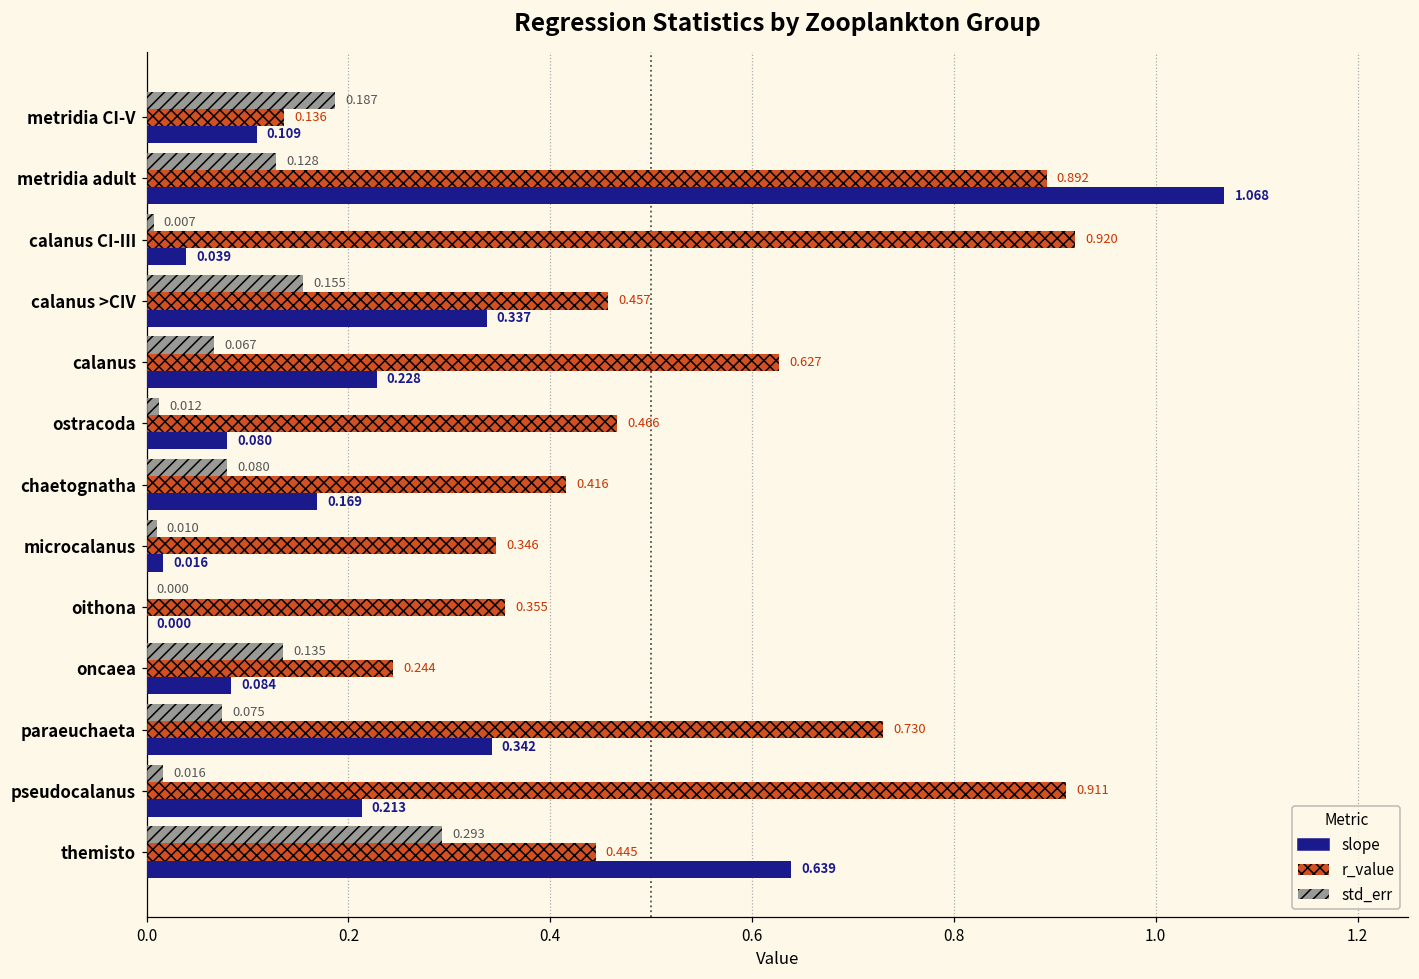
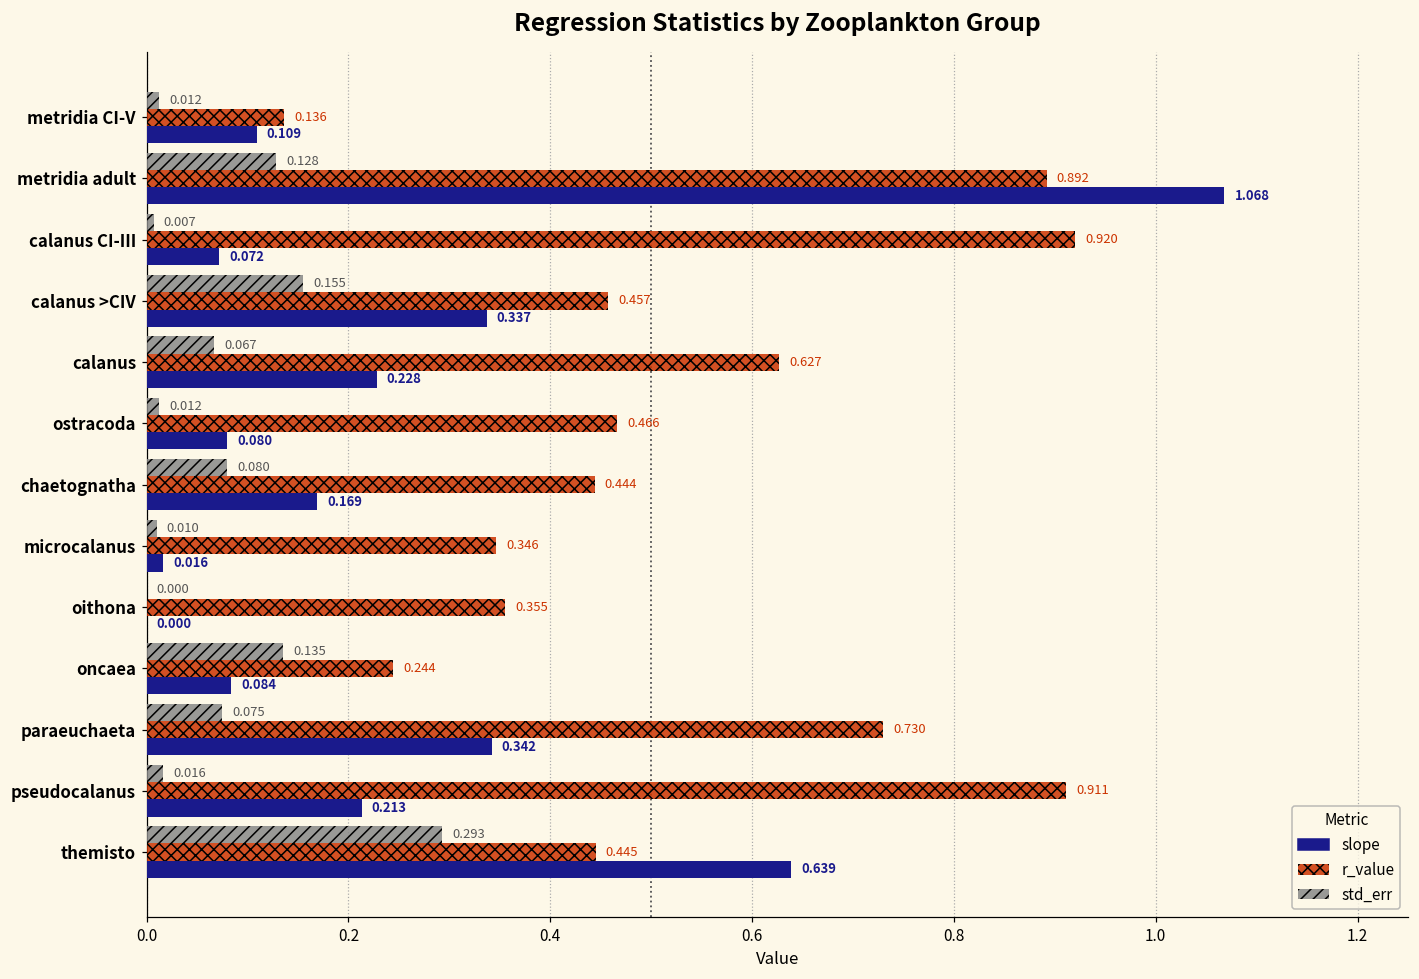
  {
    "slope": {
      "metridia CI-V": 0.109,
      "metridia adult": 1.068,
-     "calanus CI-III": 0.039,
+     "calanus CI-III": 0.072,
      "calanus >CIV": 0.337,
      "calanus": 0.228,
      "ostracoda": 0.080,
      "chaetognatha": 0.169,
      "microcalanus": 0.016,
      "oithona": 0.000,
      "oncaea": 0.084,
      "paraeuchaeta": 0.342,
      "pseudocalanus": 0.213,
      "themisto": 0.639
    },
    "r_value": {
      "metridia CI-V": 0.136,
      "metridia adult": 0.892,
      "calanus CI-III": 0.920,
      "calanus >CIV": 0.457,
      "calanus": 0.627,
      "ostracoda": 0.466,
-     "chaetognatha": 0.416,
+     "chaetognatha": 0.444,
      "microcalanus": 0.346,
      "oithona": 0.355,
      "oncaea": 0.244,
      "paraeuchaeta": 0.730,
      "pseudocalanus": 0.911,
      "themisto": 0.445
    },
    "std_err": {
-     "metridia CI-V": 0.187,
+     "metridia CI-V": 0.012,
      "metridia adult": 0.128,
      "calanus CI-III": 0.007,
      "calanus >CIV": 0.155,
      "calanus": 0.067,
      "ostracoda": 0.012,
      "chaetognatha": 0.080,
      "microcalanus": 0.010,
      "oithona": 0.000,
      "oncaea": 0.135,
      "paraeuchaeta": 0.075,
      "pseudocalanus": 0.016,
      "themisto": 0.293
    }
  }
